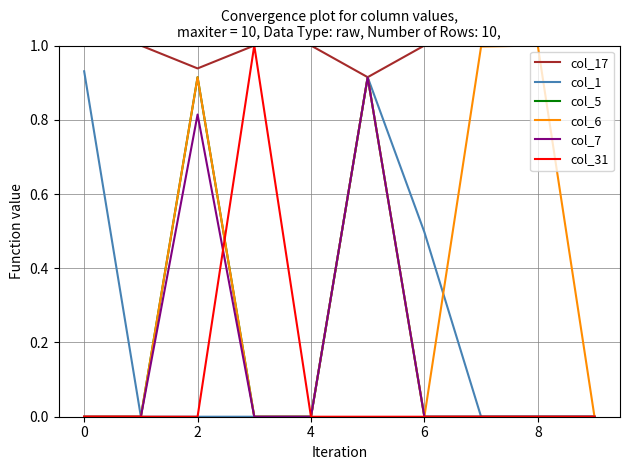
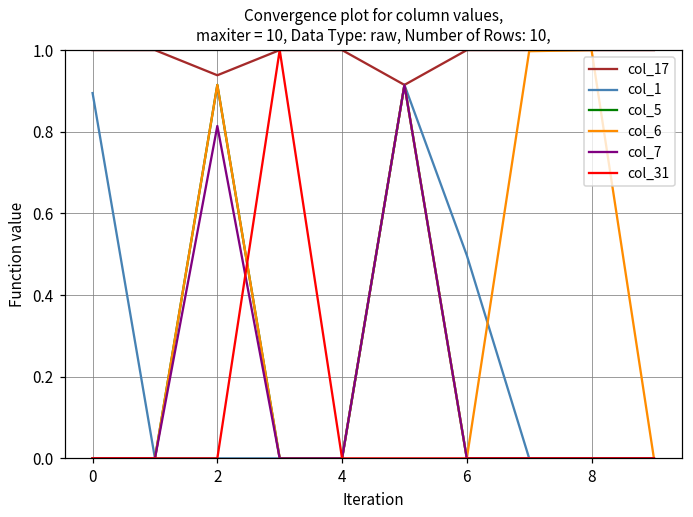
  {
    "col_17": {
      "0": 1.00,
      "2": 0.94,
      "4": 1.00,
      "6": 1.00
    },
    "col_1": {
-     "0": 0.93,
+     "0": 0.89,
      "6": 0.50
    },
    "col_7": {
      "2": 0.81
    }
  }
